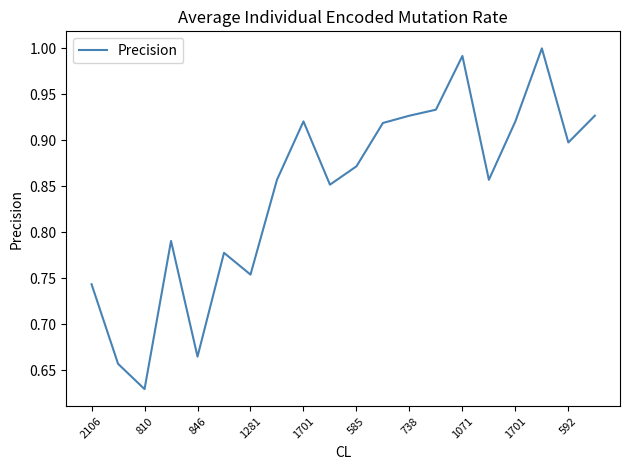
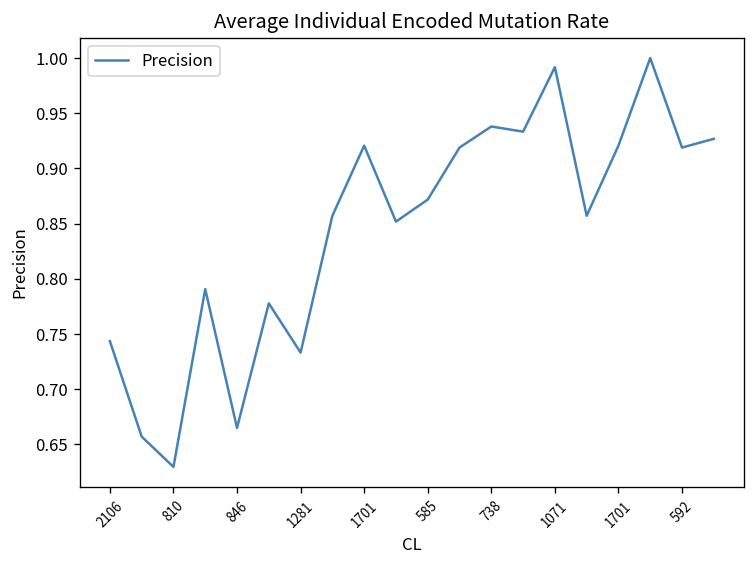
  {
    "2106": 0.74,
    "810": 0.63,
    "846": 0.66,
-   "1281": 0.75,
+   "1281": 0.73,
    "585": 0.87,
-   "738": 0.93,
+   "738": 0.94,
    "1071": 0.99,
-   "592": 0.90
+   "592": 0.92
  }
